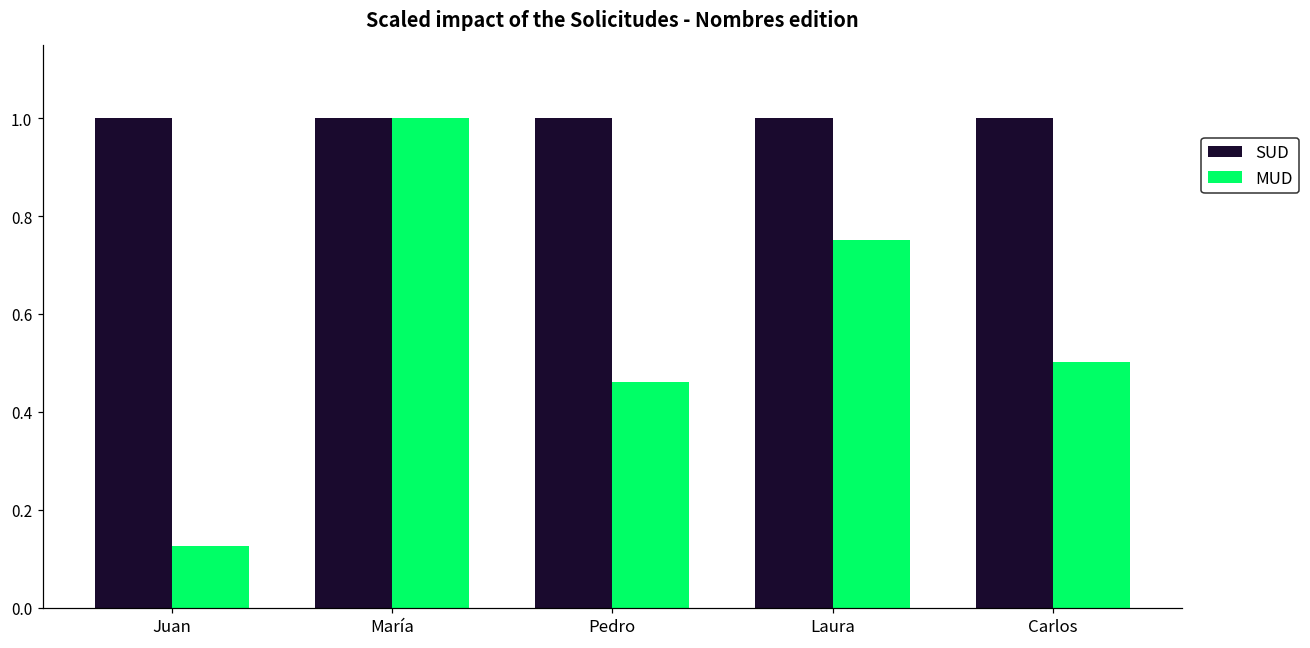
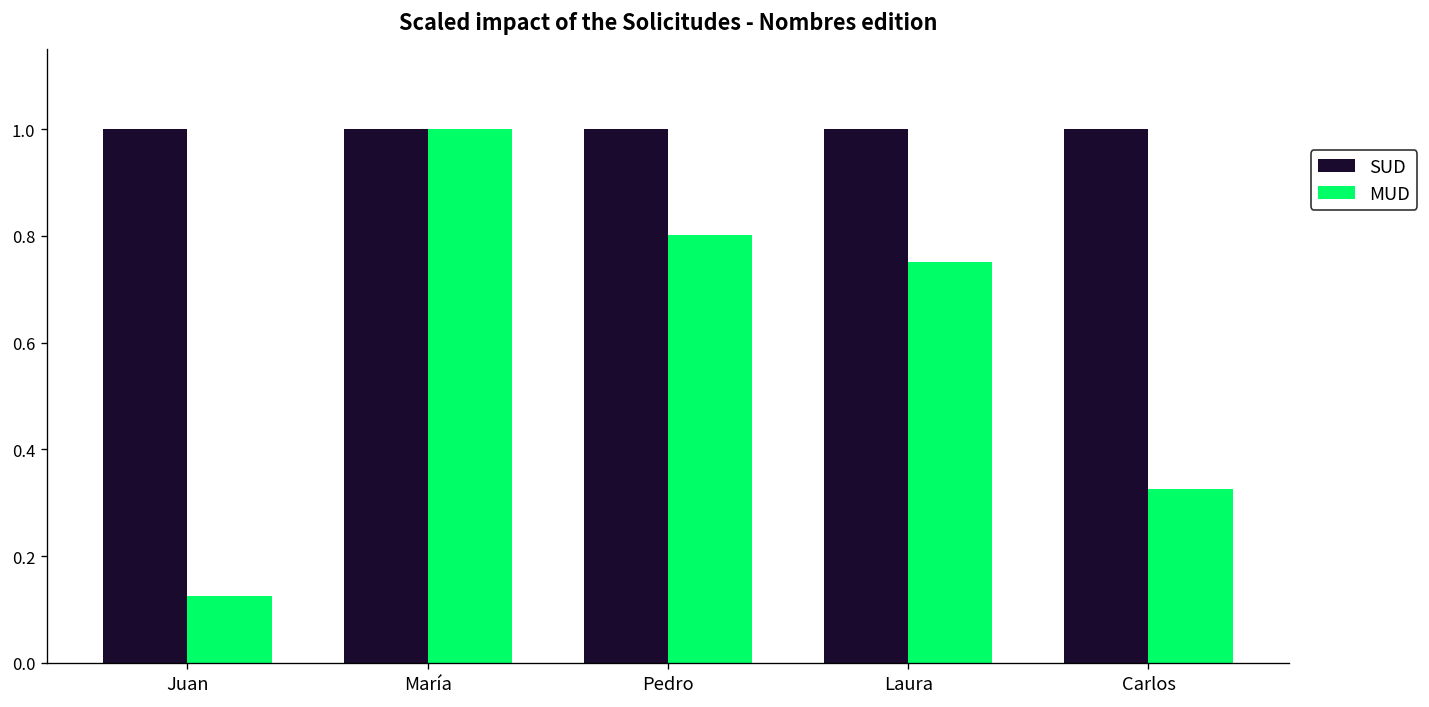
  {
    "SUD": {
      "Juan": 1.00,
      "María": 1.00,
      "Pedro": 1.00,
      "Laura": 1.00,
      "Carlos": 1.00
    },
    "MUD": {
      "Juan": 0.12,
      "María": 1.00,
-     "Pedro": 0.46,
+     "Pedro": 0.80,
      "Laura": 0.75,
-     "Carlos": 0.50
+     "Carlos": 0.33
    }
  }
